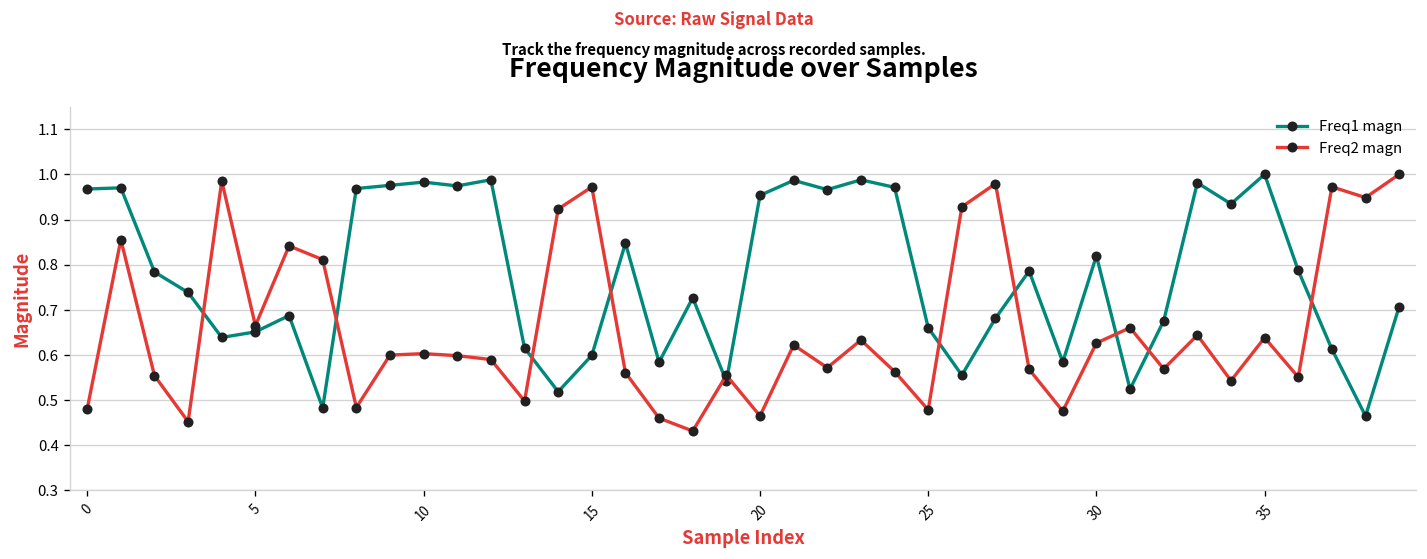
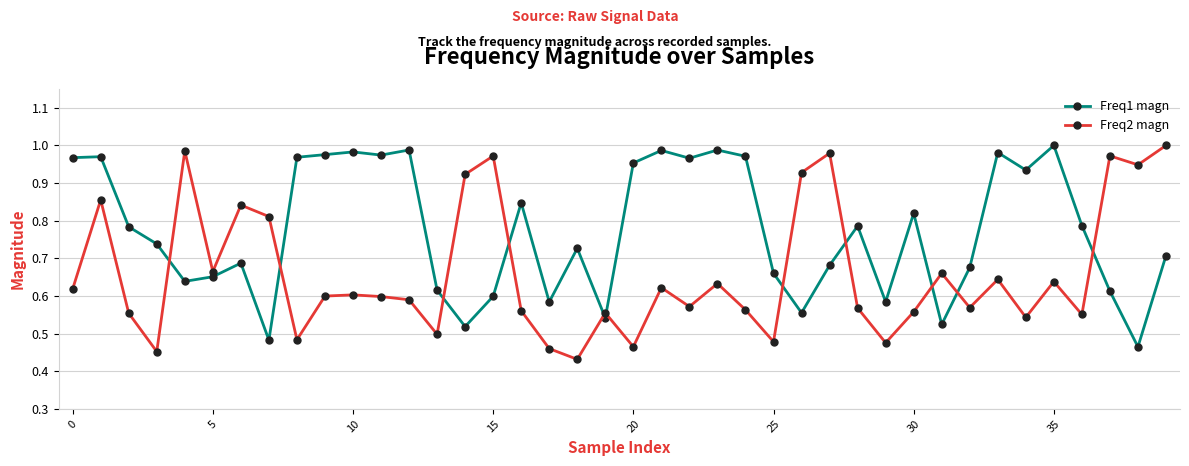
  {
    "Freq1 magn": {
      "0": 0.97,
      "5": 0.65,
      "10": 0.98,
      "15": 0.60,
      "20": 0.95,
      "25": 0.66,
      "30": 0.82,
      "35": 1.00
    },
    "Freq2 magn": {
-     "0": 0.48,
+     "0": 0.62,
      "5": 0.66,
      "10": 0.60,
      "15": 0.97,
      "20": 0.47,
      "25": 0.48,
-     "30": 0.63,
+     "30": 0.56,
      "35": 0.64
    }
  }
